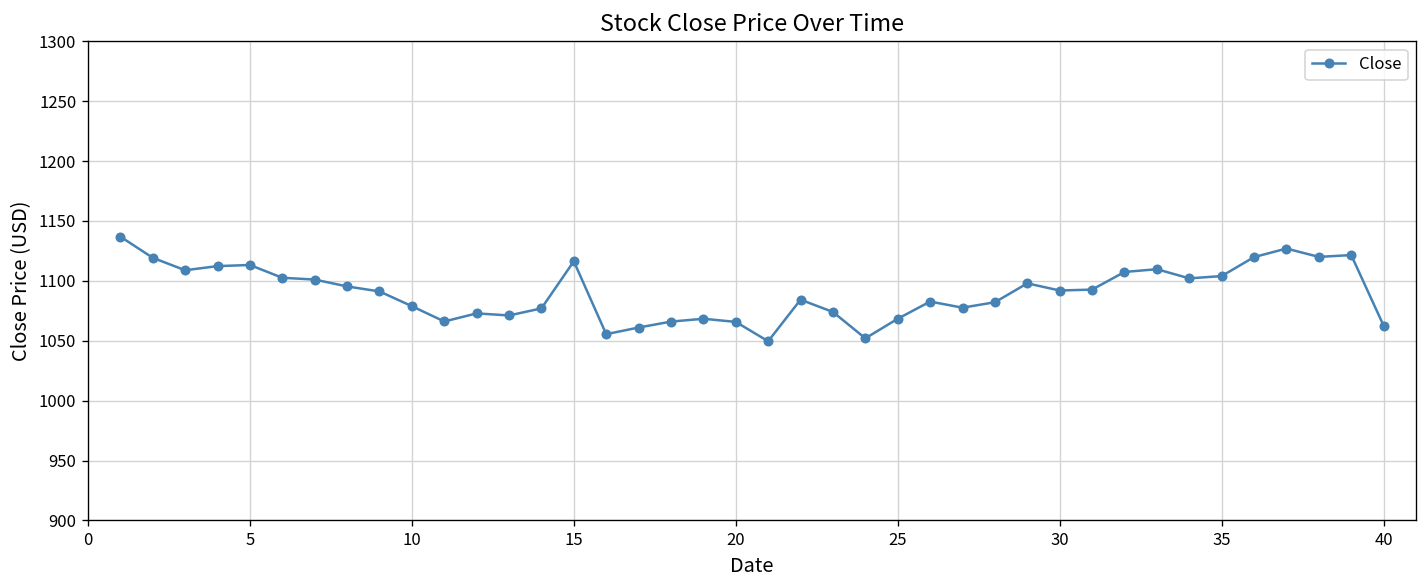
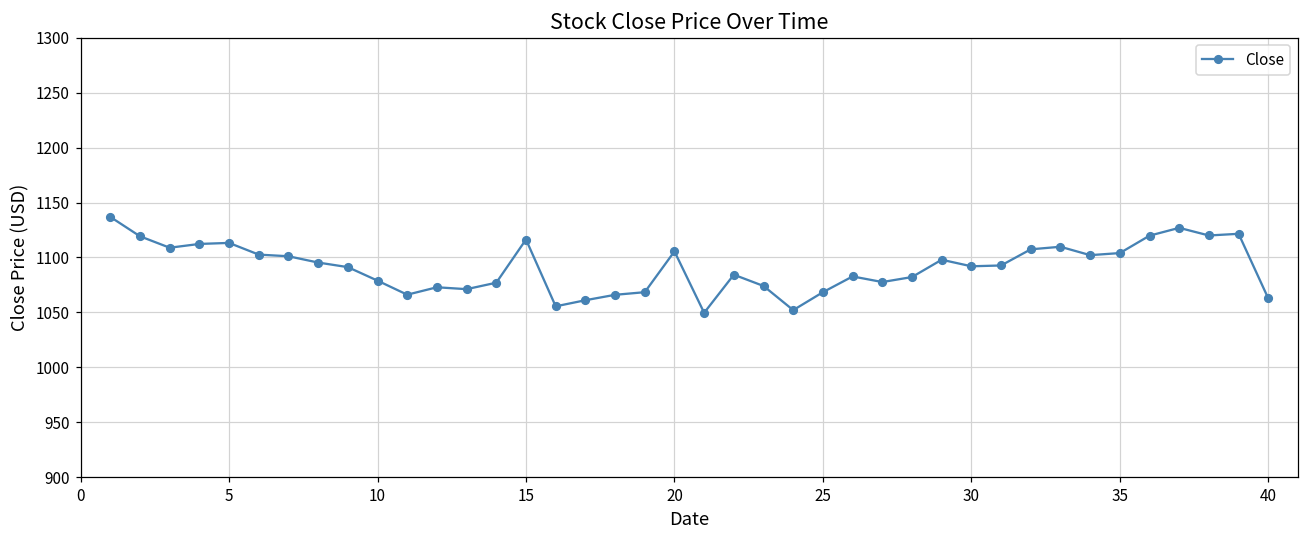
  {
    "5": 1110,
    "10": 1080,
    "15": 1120,
-   "20": 1070,
+   "20": 1110,
    "25": 1070,
    "30": 1090,
    "35": 1100,
    "40": 1060
  }
